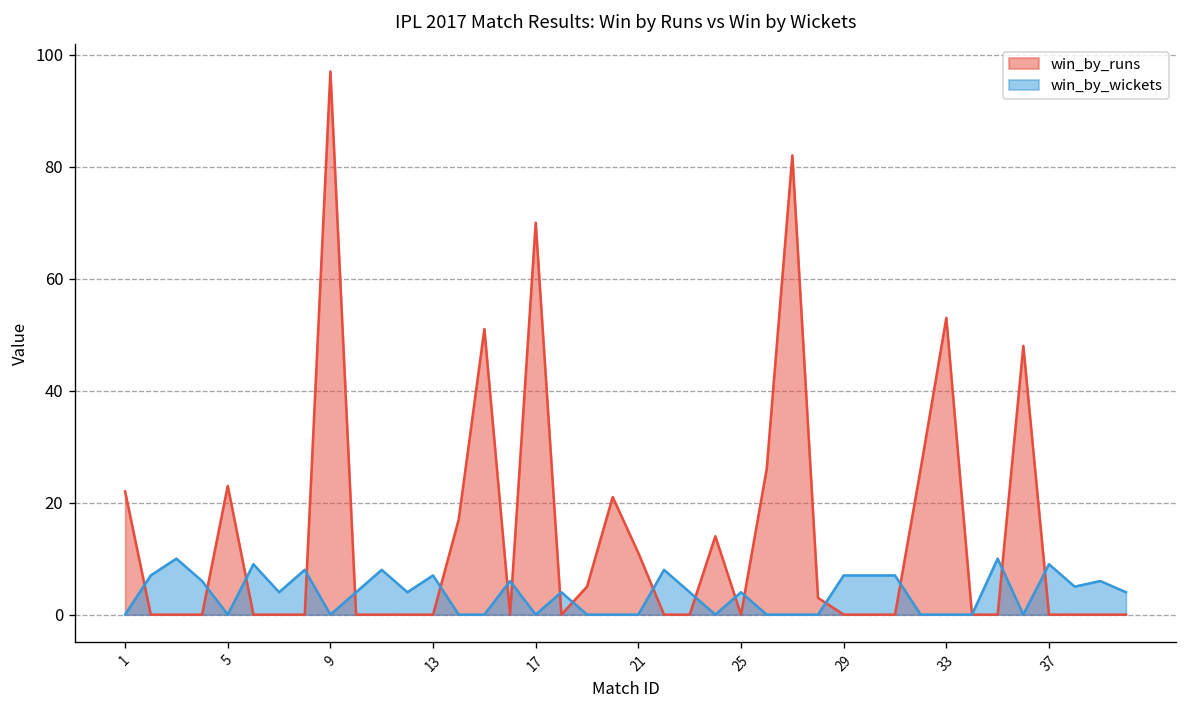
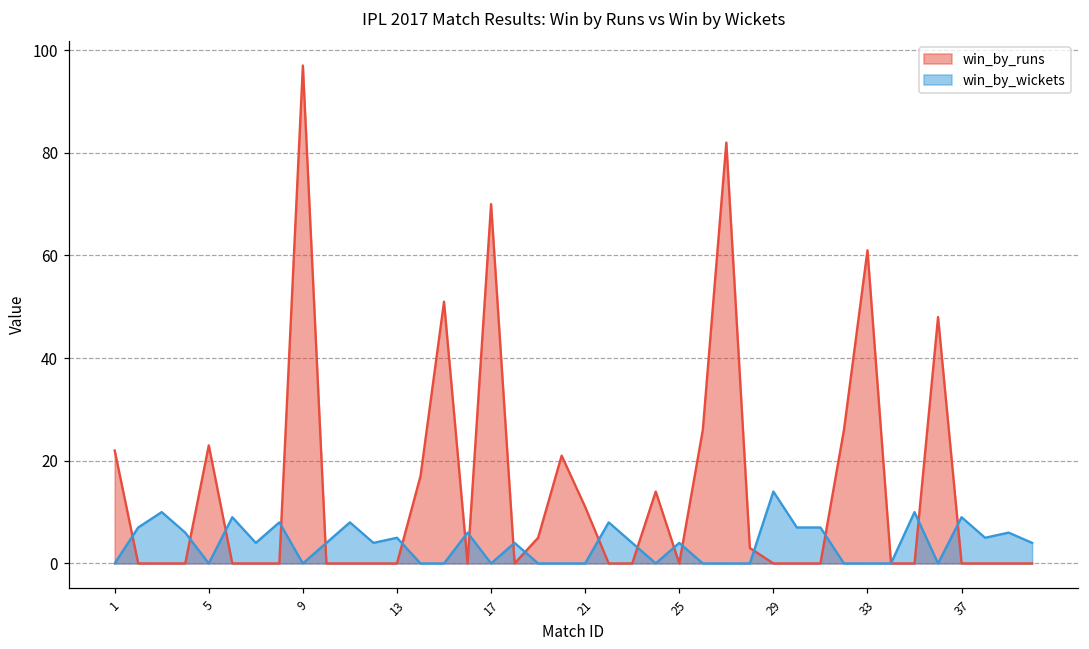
  {
    "win_by_runs": {
      "1": 22,
      "5": 23,
      "9": 97,
      "13": 0,
      "17": 70,
      "21": 11,
      "25": 0,
      "29": 0,
-     "33": 53,
+     "33": 61,
      "37": 0
    },
    "win_by_wickets": {
      "1": 0,
      "5": 0,
      "9": 0,
-     "13": 7,
+     "13": 5,
      "17": 0,
      "21": 0,
      "25": 4,
-     "29": 7,
+     "29": 14,
      "33": 0,
      "37": 9
    }
  }
